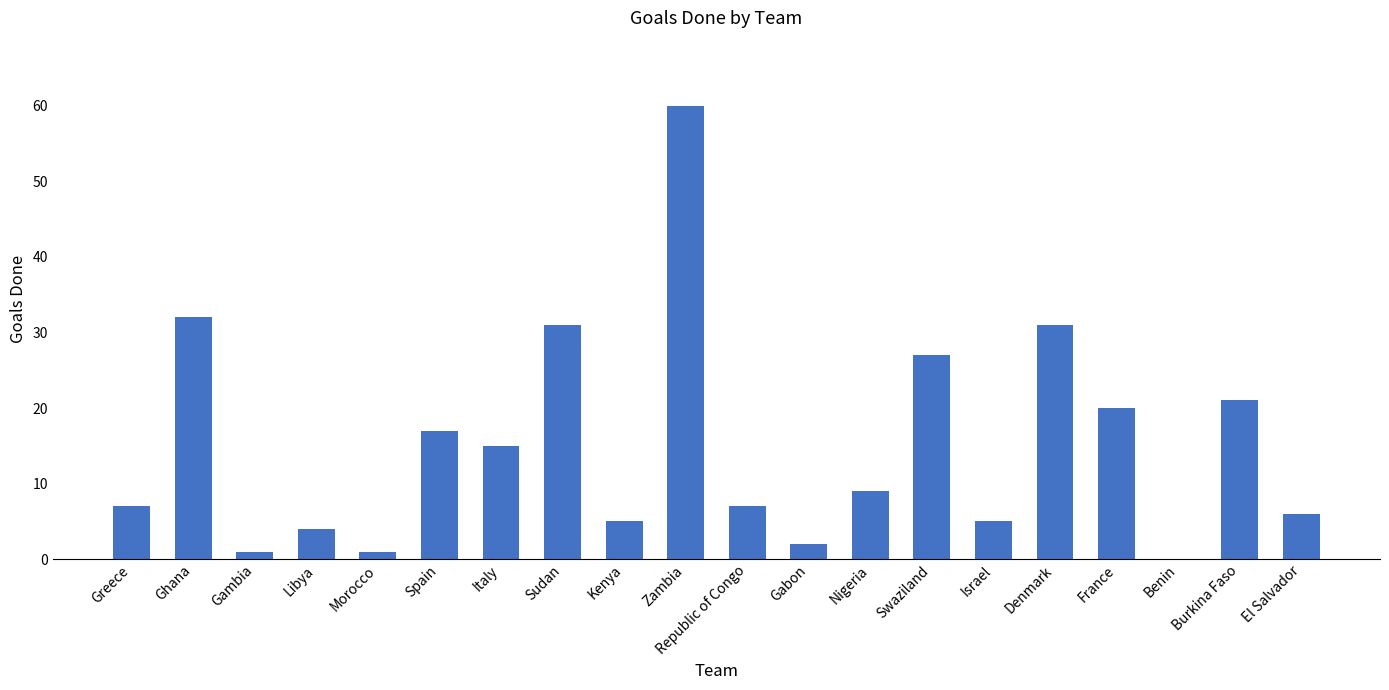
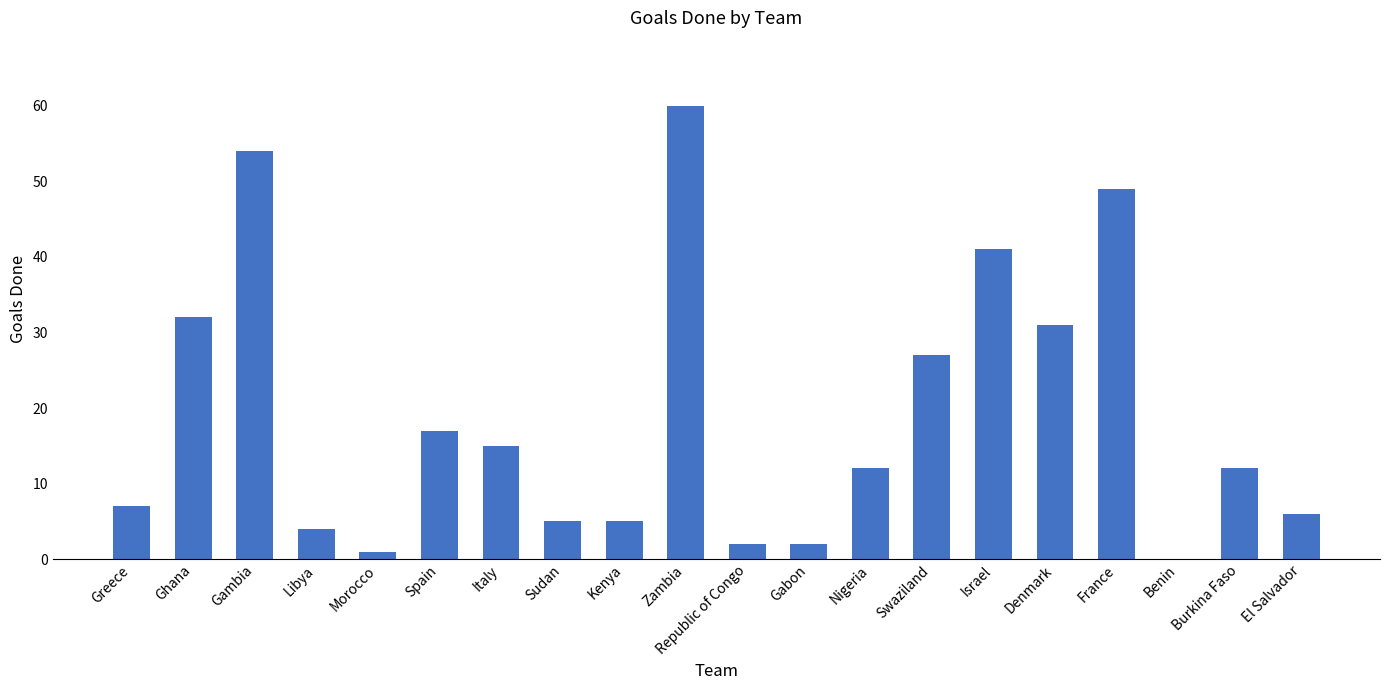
  {
    "Greece": 7,
    "Ghana": 32,
-   "Gambia": 1,
+   "Gambia": 54,
    "Libya": 4,
    "Morocco": 1,
    "Spain": 17,
    "Italy": 15,
-   "Sudan": 31,
+   "Sudan": 5,
    "Kenya": 5,
    "Zambia": 60,
-   "Republic of Congo": 7,
+   "Republic of Congo": 2,
    "Gabon": 2,
-   "Nigeria": 9,
+   "Nigeria": 12,
    "Swaziland": 27,
-   "Israel": 5,
+   "Israel": 41,
    "Denmark": 31,
-   "France": 20,
+   "France": 49,
    "Benin": 0,
-   "Burkina Faso": 21,
+   "Burkina Faso": 12,
    "El Salvador": 6
  }
